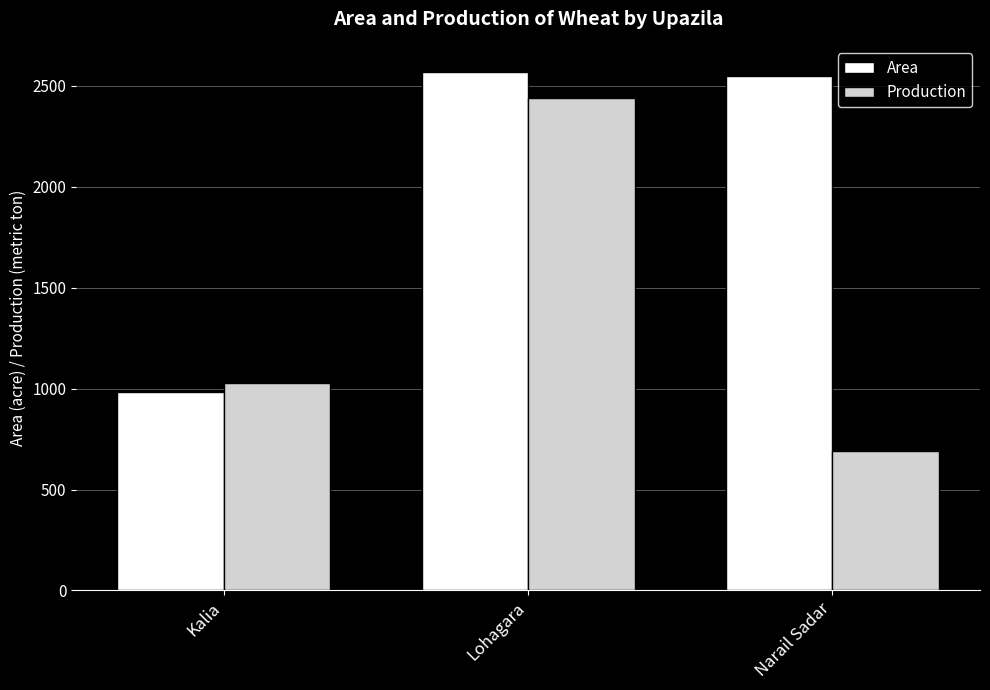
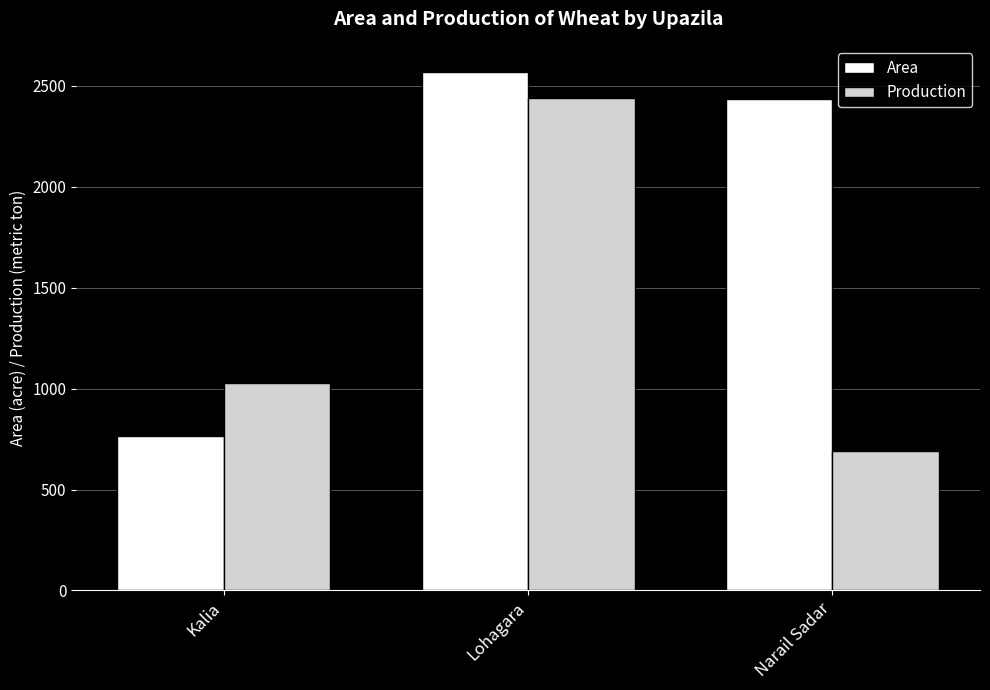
  {
    "Area": {
-     "Kalia": 990,
+     "Kalia": 770,
      "Lohagara": 2570,
-     "Narail Sadar": 2550
+     "Narail Sadar": 2430
    },
    "Production": {
      "Kalia": 1030,
      "Lohagara": 2440,
      "Narail Sadar": 690
    }
  }
